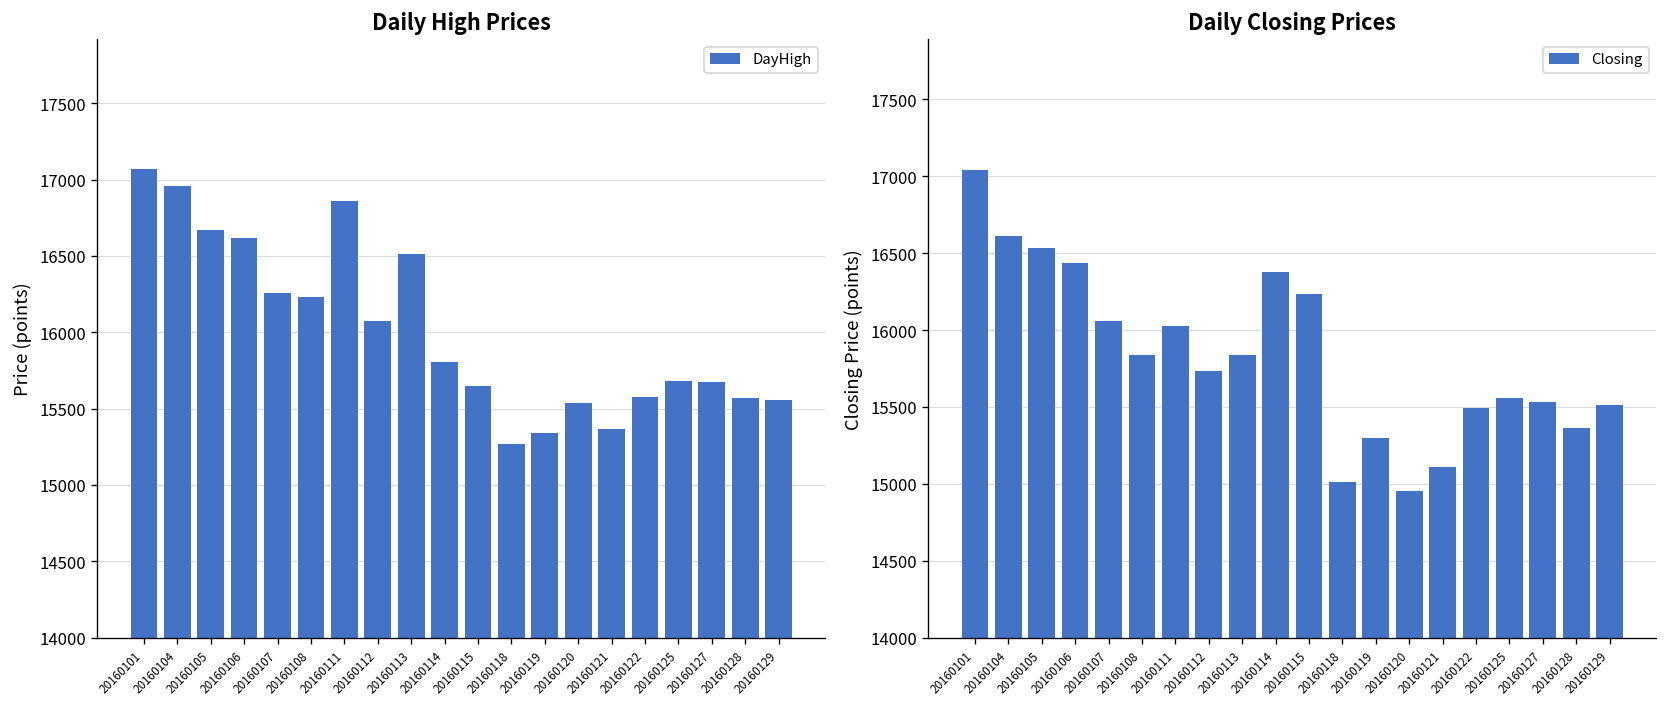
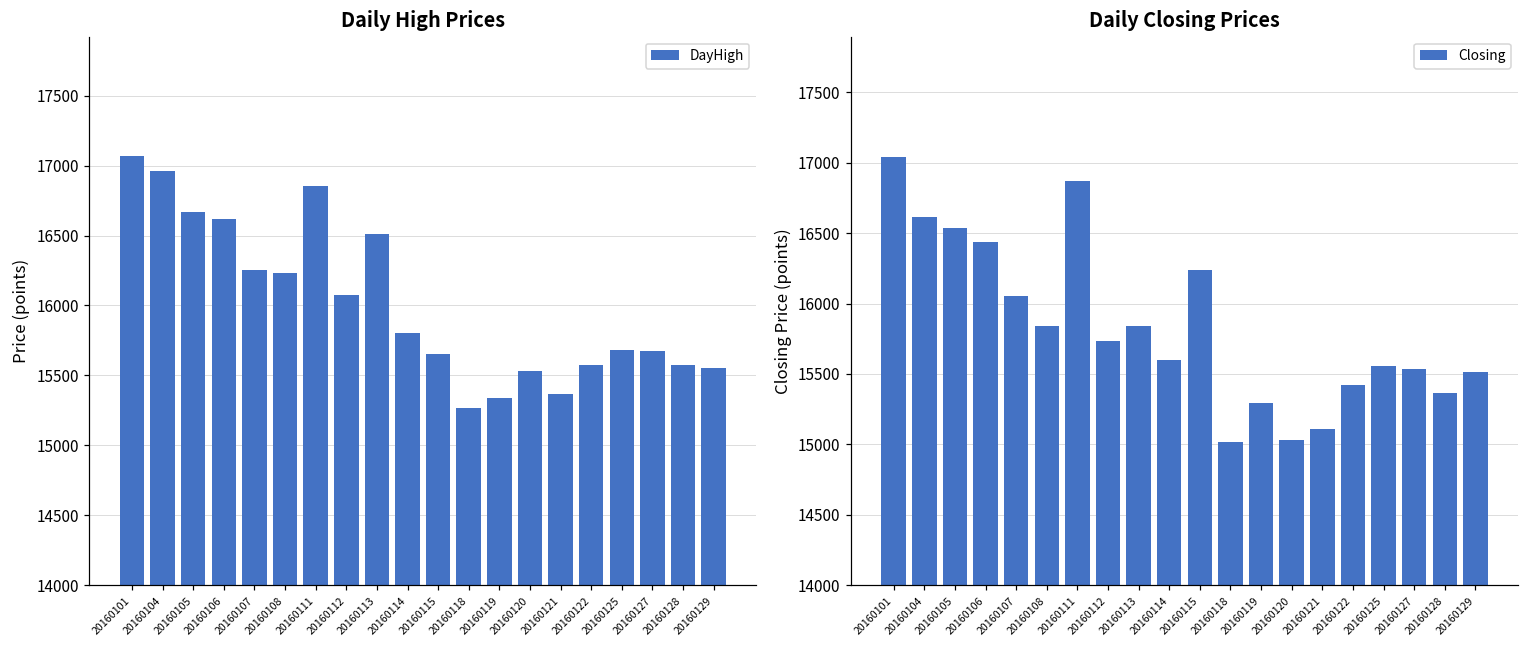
  {
    "Daily High Prices": {
      "20160101": 17070,
      "20160104": 16960,
      "20160105": 16670,
      "20160106": 16610,
      "20160107": 16260,
      "20160108": 16230,
      "20160111": 16860,
      "20160112": 16070,
      "20160113": 16510,
      "20160114": 15800,
      "20160115": 15650,
      "20160118": 15270,
      "20160119": 15340,
      "20160120": 15530,
      "20160121": 15360,
      "20160122": 15580,
      "20160125": 15680,
      "20160127": 15670,
      "20160128": 15570,
      "20160129": 15550
    },
    "Daily Closing Prices": {
      "20160101": 17040,
      "20160104": 16610,
      "20160105": 16540,
      "20160106": 16440,
      "20160107": 16060,
      "20160108": 15840,
-     "20160111": 16030,
+     "20160111": 16870,
      "20160112": 15740,
      "20160113": 15840,
-     "20160114": 16380,
+     "20160114": 15600,
      "20160115": 16240,
      "20160118": 15010,
      "20160119": 15300,
-     "20160120": 14950,
+     "20160120": 15030,
      "20160121": 15110,
-     "20160122": 15500,
+     "20160122": 15420,
      "20160125": 15560,
      "20160127": 15530,
      "20160128": 15360,
      "20160129": 15510
    }
  }
